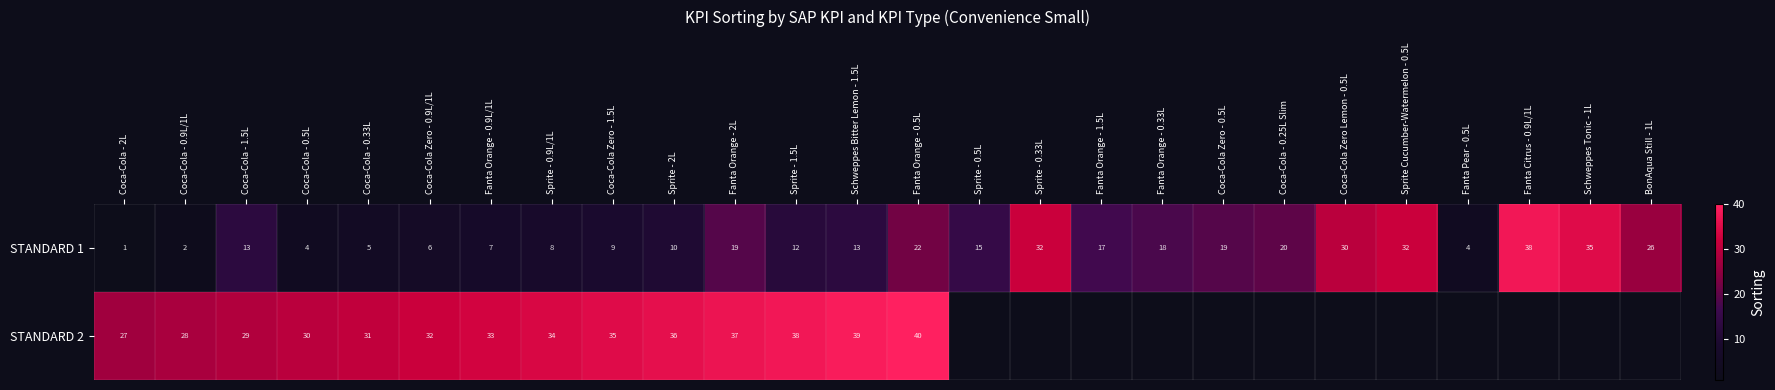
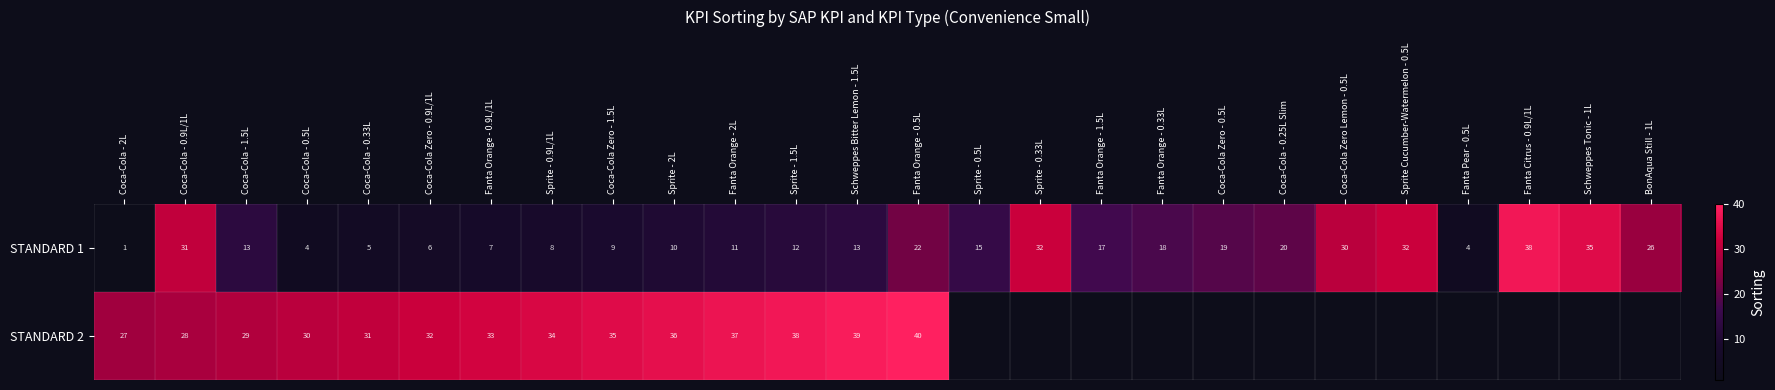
  {
    "STANDARD 1": {
      "Coca-Cola - 2L": 1,
-     "Coca-Cola - 0.9L/1L": 2,
+     "Coca-Cola - 0.9L/1L": 31,
      "Coca-Cola - 1.5L": 13,
      "Coca-Cola - 0.5L": 4,
      "Coca-Cola - 0.33L": 5,
      "Coca-Cola Zero - 0.9L/1L": 6,
      "Fanta Orange - 0.9L/1L": 7,
      "Sprite - 0.9L/1L": 8,
      "Coca-Cola Zero - 1.5L": 9,
      "Sprite - 2L": 10,
-     "Fanta Orange - 2L": 19,
+     "Fanta Orange - 2L": 11,
      "Sprite - 1.5L": 12,
      "Schweppes Bitter Lemon - 1.5L": 13,
      "Fanta Orange - 0.5L": 22,
      "Sprite - 0.5L": 15,
      "Sprite - 0.33L": 32,
      "Fanta Orange - 1.5L": 17,
      "Fanta Orange - 0.33L": 18,
      "Coca-Cola Zero - 0.5L": 19,
      "Coca-Cola - 0.25L Slim": 20,
      "Coca-Cola Zero Lemon - 0.5L": 30,
      "Sprite Cucumber-Watermelon - 0.5L": 32,
      "Fanta Pear - 0.5L": 4,
      "Fanta Citrus - 0.9L/1L": 38,
      "Schweppes Tonic - 1L": 35,
      "BonAqua Still - 1L": 26
    },
    "STANDARD 2": {
      "Coca-Cola - 2L": 27,
      "Coca-Cola - 0.9L/1L": 28,
      "Coca-Cola - 1.5L": 29,
      "Coca-Cola - 0.5L": 30,
      "Coca-Cola - 0.33L": 31,
      "Coca-Cola Zero - 0.9L/1L": 32,
      "Fanta Orange - 0.9L/1L": 33,
      "Sprite - 0.9L/1L": 34,
      "Coca-Cola Zero - 1.5L": 35,
      "Sprite - 2L": 36,
      "Fanta Orange - 2L": 37,
      "Sprite - 1.5L": 38,
      "Schweppes Bitter Lemon - 1.5L": 39,
      "Fanta Orange - 0.5L": 40
    }
  }
